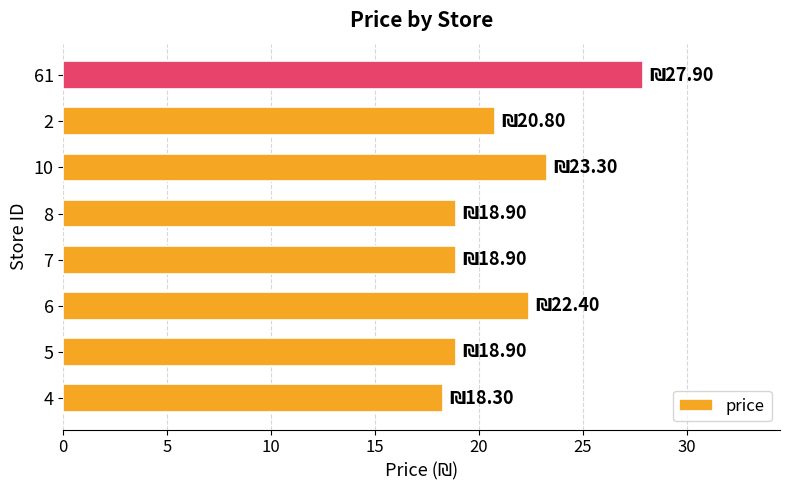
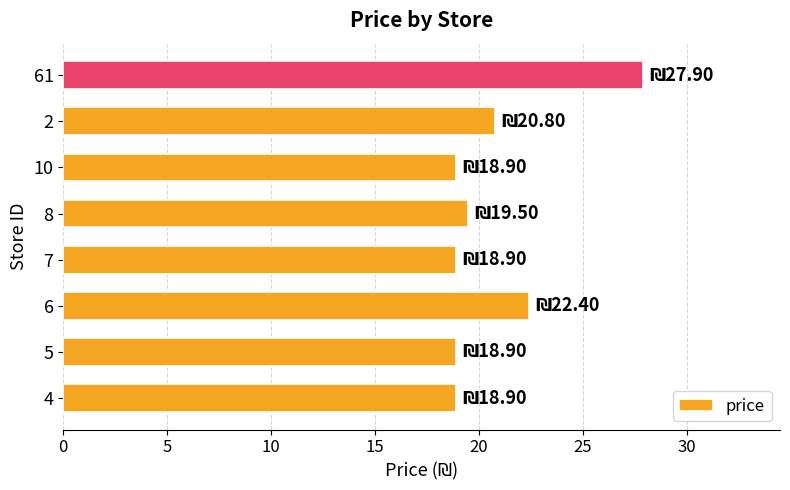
  {
    "61": 27.90,
    "2": 20.80,
-   "10": 23.30,
-   "8": 18.90,
+   "10": 18.90,
+   "8": 19.50,
    "7": 18.90,
    "6": 22.40,
    "5": 18.90,
-   "4": 18.30
+   "4": 18.90
  }
